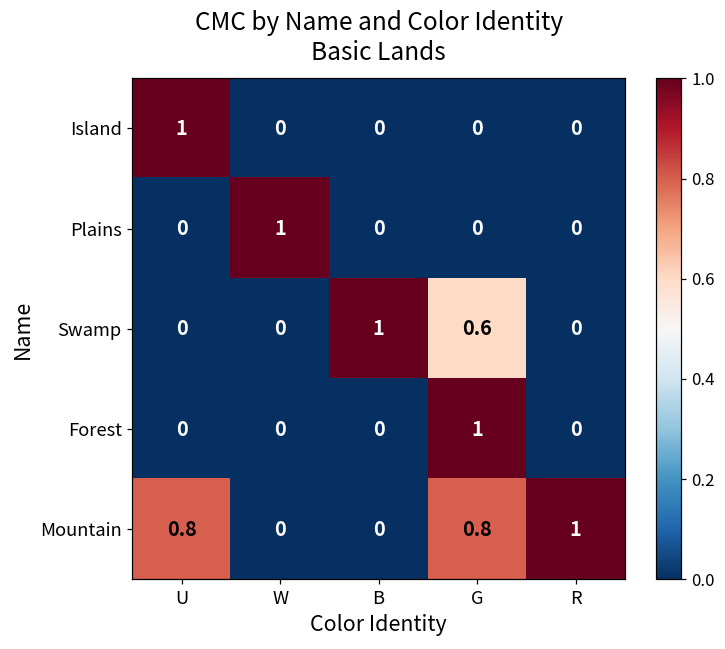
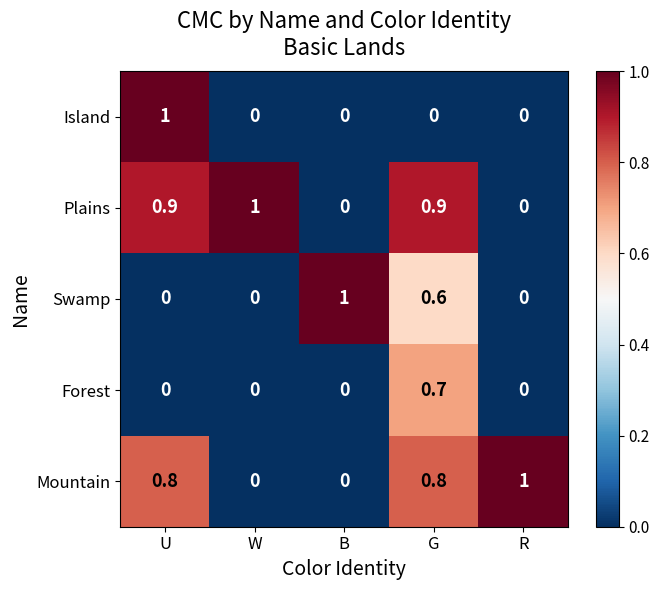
  {
    "Island": {
      "U": 1,
      "W": 0,
      "B": 0,
      "G": 0,
      "R": 0
    },
    "Plains": {
-     "U": 0,
+     "U": 0.9,
      "W": 1,
      "B": 0,
-     "G": 0,
+     "G": 0.9,
      "R": 0
    },
    "Swamp": {
      "U": 0,
      "W": 0,
      "B": 1,
      "G": 0.6,
      "R": 0
    },
    "Forest": {
      "U": 0,
      "W": 0,
      "B": 0,
-     "G": 1,
+     "G": 0.7,
      "R": 0
    },
    "Mountain": {
      "U": 0.8,
      "W": 0,
      "B": 0,
      "G": 0.8,
      "R": 1
    }
  }
